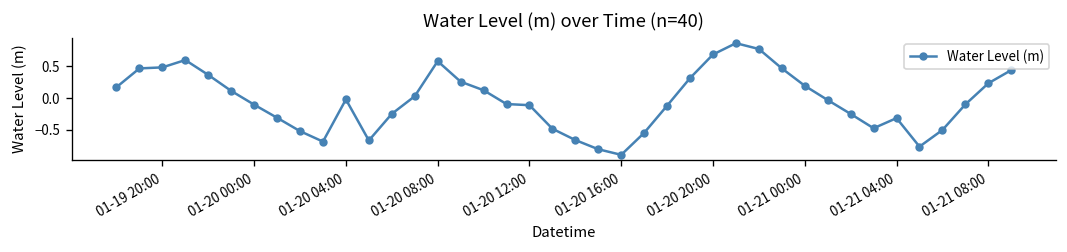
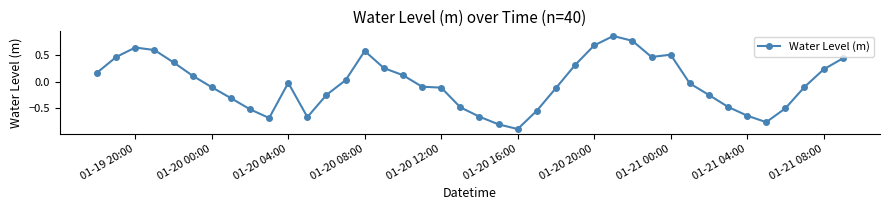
  {
-   "01-19 20:00": 0.5,
+   "01-19 20:00": 0.6,
    "01-20 00:00": -0.1,
    "01-20 04:00": 0.0,
    "01-20 08:00": 0.6,
    "01-20 12:00": -0.1,
    "01-20 16:00": -0.9,
    "01-20 20:00": 0.7,
-   "01-21 00:00": 0.2,
-   "01-21 04:00": -0.3,
+   "01-21 00:00": 0.5,
+   "01-21 04:00": -0.6,
    "01-21 08:00": 0.2
  }
